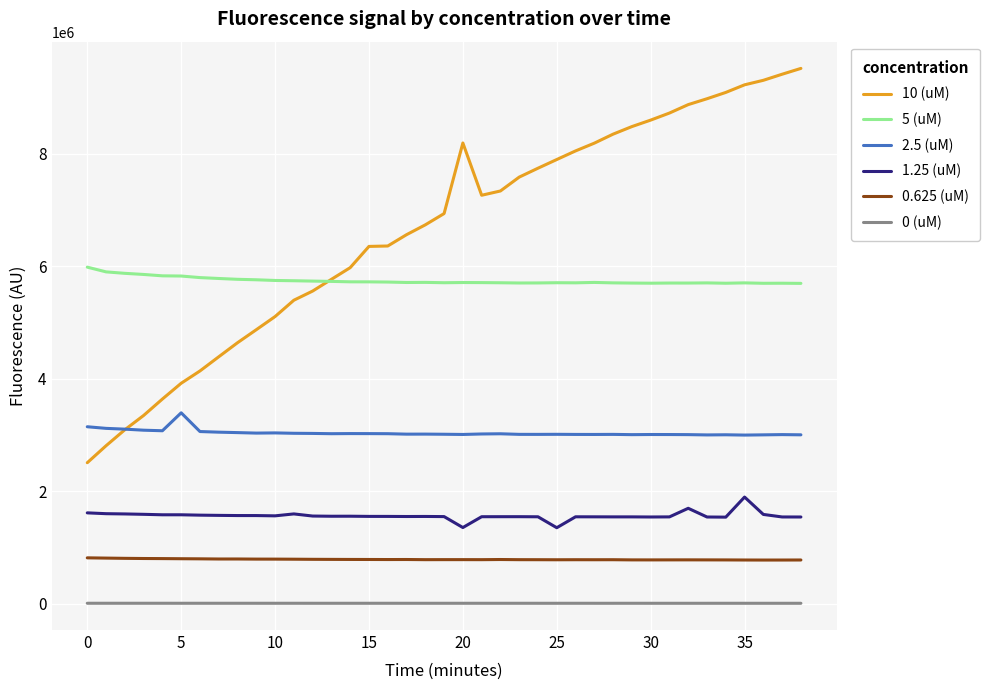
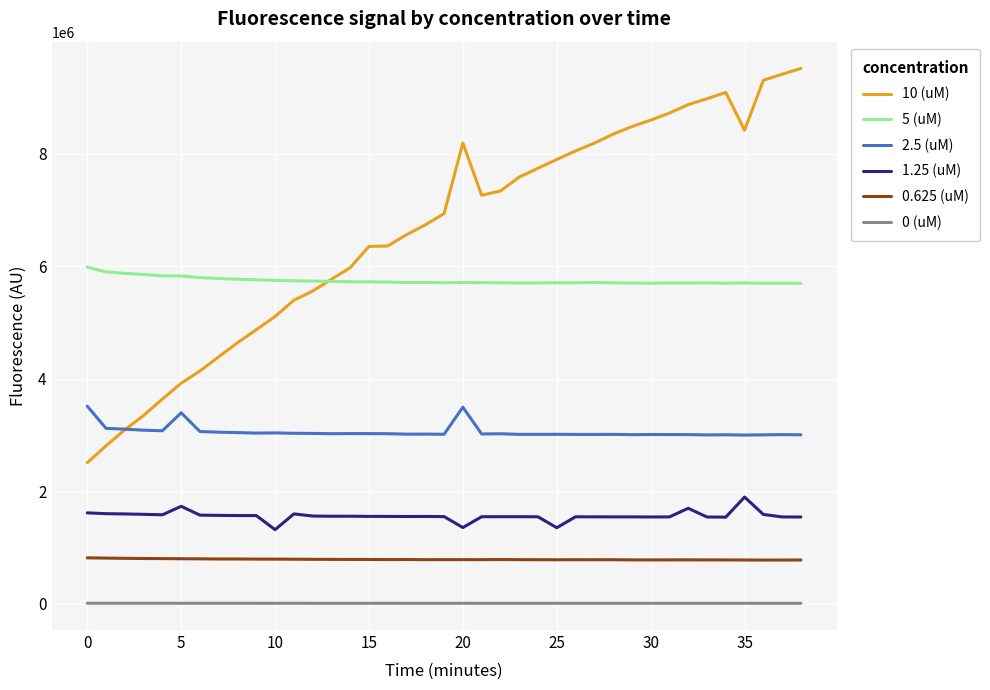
  {
    "10 (uM)": {
      "0": 2500000,
      "5": 3900000,
      "10": 5100000,
      "15": 6400000,
      "20": 8200000,
      "25": 7900000,
      "30": 8600000,
-     "35": 9200000
+     "35": 8400000
    },
    "5 (uM)": {
      "0": 6000000,
      "5": 5800000,
      "10": 5700000,
      "15": 5700000,
      "20": 5700000,
      "25": 5700000,
      "30": 5700000,
      "35": 5700000
    },
    "2.5 (uM)": {
-     "0": 3100000,
+     "0": 3500000,
      "5": 3400000,
      "10": 3000000,
      "15": 3000000,
-     "20": 3000000,
+     "20": 3500000,
      "25": 3000000,
      "30": 3000000,
      "35": 3000000
    },
    "1.25 (uM)": {
      "0": 1600000,
-     "5": 1600000,
-     "10": 1600000,
+     "5": 1700000,
+     "10": 1300000,
      "15": 1600000,
      "20": 1400000,
      "25": 1400000,
      "30": 1500000,
      "35": 1900000
    },
    "0.625 (uM)": {
      "0": 800000,
      "5": 800000,
      "10": 800000,
      "15": 800000,
      "20": 800000,
      "25": 800000,
      "30": 800000,
      "35": 800000
    },
    "0 (uM)": {
      "0": 0,
      "5": 0,
      "10": 0,
      "15": 0,
      "20": 0,
      "25": 0,
      "30": 0,
      "35": 0
    }
  }
